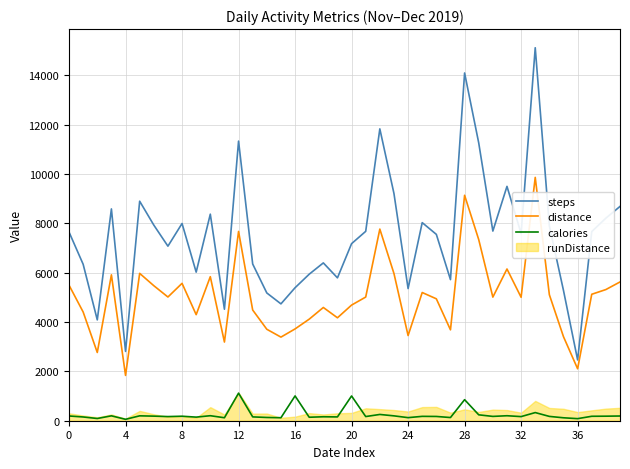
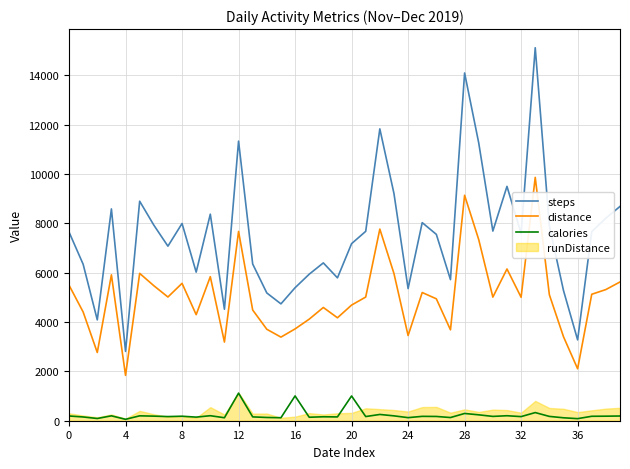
  {
    "steps": {
      "0": 7600,
      "4": 2800,
      "8": 8000,
      "12": 11300,
      "16": 5400,
      "20": 7200,
      "24": 5400,
      "28": 14100,
-     "36": 2500
+     "36": 3300
    },
    "runDistance": {
      "0": 300,
      "16": 200,
      "20": 300,
      "24": 400,
      "28": 500,
      "32": 300,
      "36": 400
    },
    "distance": {
      "0": 5500,
      "4": 1800,
      "8": 5600,
      "12": 7700,
      "16": 3700,
      "20": 4700,
      "24": 3500,
      "28": 9100,
      "32": 5000,
      "36": 2100
    },
    "calories": {
      "0": 200,
      "16": 1000,
      "20": 1000,
      "24": 100,
-     "28": 900,
+     "28": 300,
      "32": 200,
      "36": 100
    }
  }
